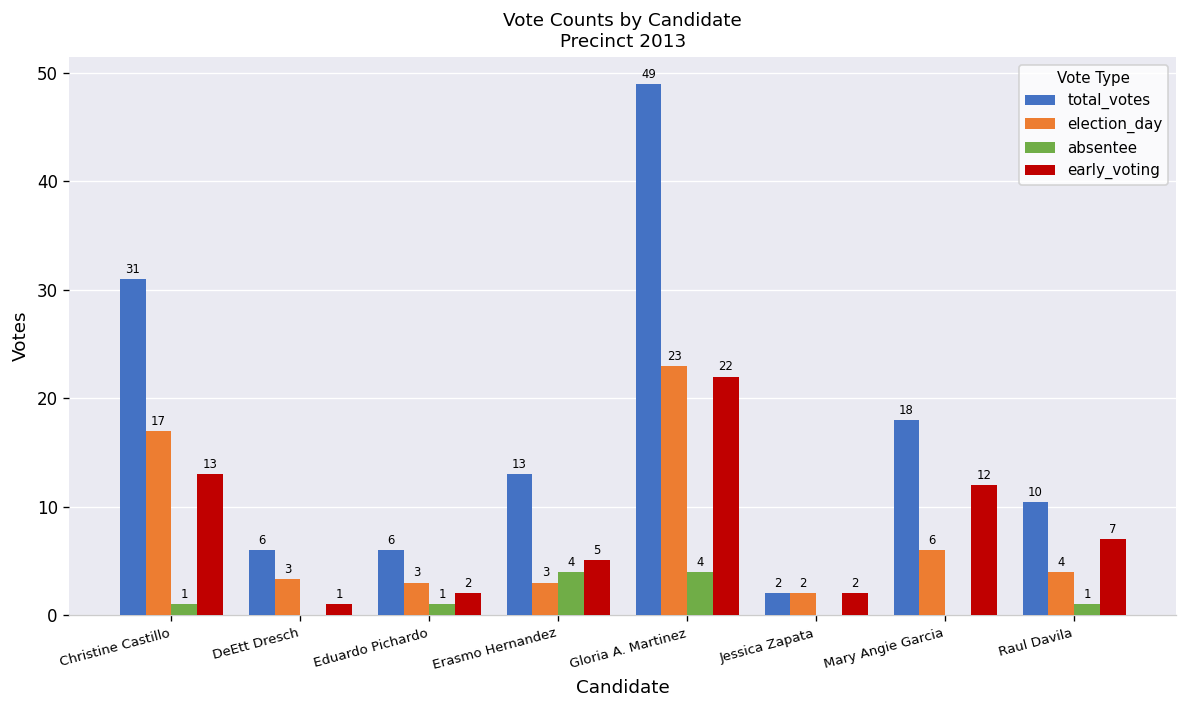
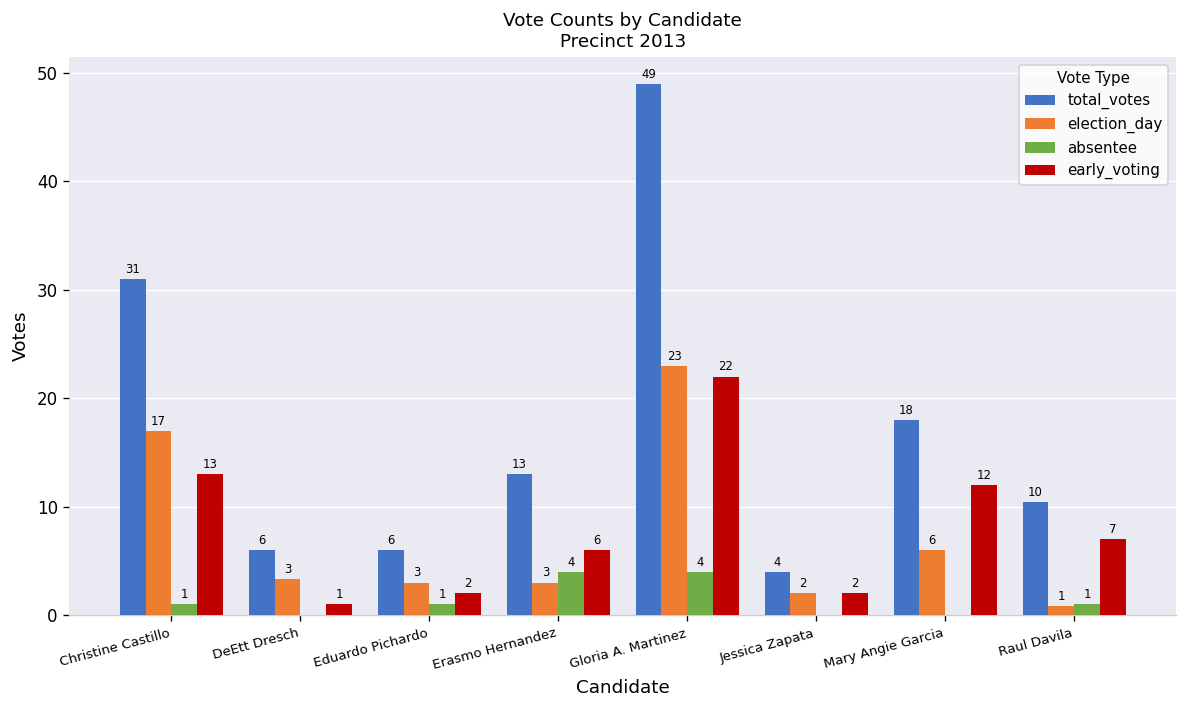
  {
    "total_votes": {
      "Christine Castillo": 31,
      "DeEtt Dresch": 6,
      "Eduardo Pichardo": 6,
      "Erasmo Hernandez": 13,
      "Gloria A. Martinez": 49,
-     "Jessica Zapata": 2,
+     "Jessica Zapata": 4,
      "Mary Angie Garcia": 18,
      "Raul Davila": 10
    },
    "election_day": {
      "Christine Castillo": 17,
      "DeEtt Dresch": 3,
      "Eduardo Pichardo": 3,
      "Erasmo Hernandez": 3,
      "Gloria A. Martinez": 23,
      "Jessica Zapata": 2,
      "Mary Angie Garcia": 6,
-     "Raul Davila": 4
+     "Raul Davila": 1
    },
    "absentee": {
      "Christine Castillo": 1,
      "Eduardo Pichardo": 1,
      "Erasmo Hernandez": 4,
      "Gloria A. Martinez": 4,
      "Raul Davila": 1
    },
    "early_voting": {
      "Christine Castillo": 13,
      "DeEtt Dresch": 1,
      "Eduardo Pichardo": 2,
-     "Erasmo Hernandez": 5,
+     "Erasmo Hernandez": 6,
      "Gloria A. Martinez": 22,
      "Jessica Zapata": 2,
      "Mary Angie Garcia": 12,
      "Raul Davila": 7
    }
  }
